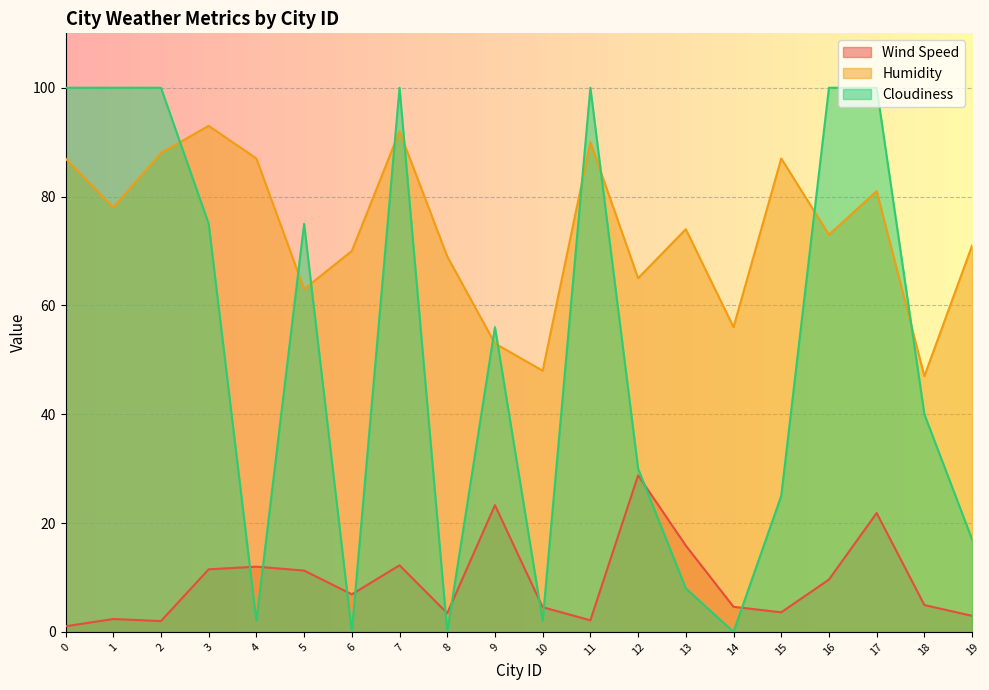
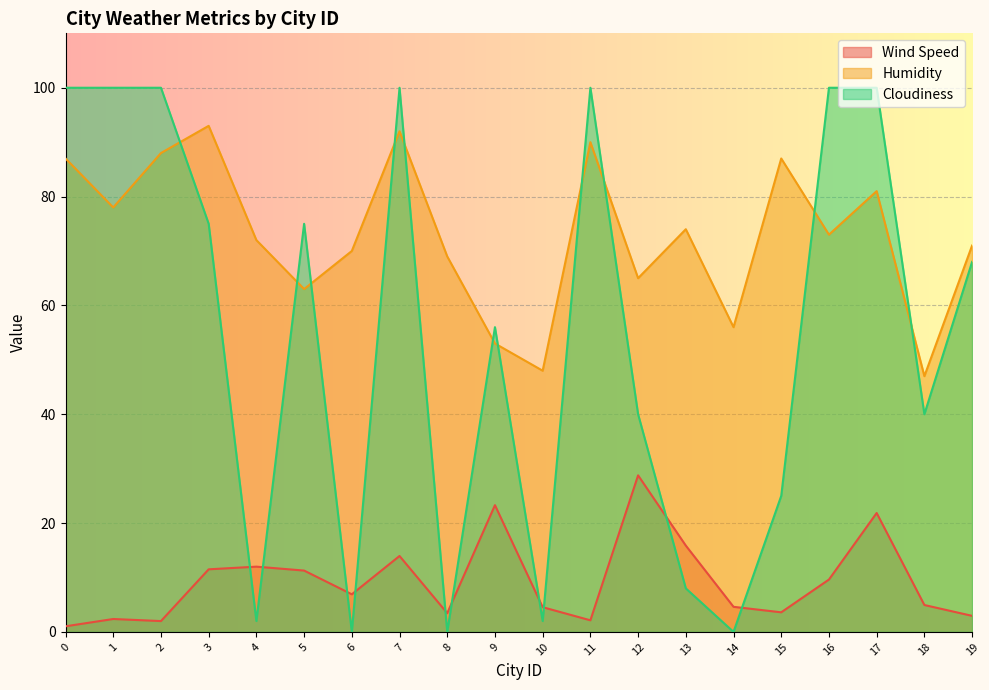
  {
    "Wind Speed": {
      "0": 1,
      "1": 2,
      "2": 2,
      "3": 12,
      "4": 12,
      "5": 11,
      "6": 7,
-     "7": 12,
+     "7": 14,
      "8": 3,
      "9": 23,
      "10": 5,
      "11": 2,
      "12": 29,
      "13": 16,
      "14": 5,
      "15": 4,
      "16": 10,
      "17": 22,
      "18": 5,
      "19": 3
    },
    "Humidity": {
      "0": 87,
      "1": 78,
      "2": 88,
      "3": 93,
-     "4": 87,
+     "4": 72,
      "5": 63,
      "6": 70,
      "7": 92,
      "8": 69,
      "9": 53,
      "10": 48,
      "11": 90,
      "12": 65,
      "13": 74,
      "14": 56,
      "15": 87,
      "16": 73,
      "17": 81,
      "18": 47,
      "19": 71
    },
    "Cloudiness": {
      "0": 100,
      "1": 100,
      "2": 100,
      "3": 75,
      "4": 2,
      "5": 75,
      "6": 0,
      "7": 100,
      "8": 0,
      "9": 56,
      "10": 2,
      "11": 100,
-     "12": 30,
+     "12": 40,
      "13": 8,
      "14": 0,
      "15": 25,
      "16": 100,
      "18": 40,
-     "19": 17
+     "19": 68
    }
  }
